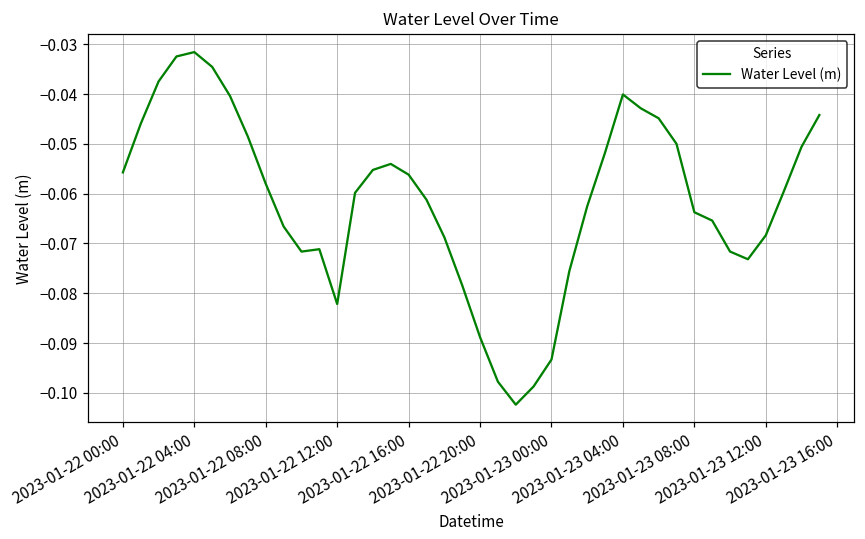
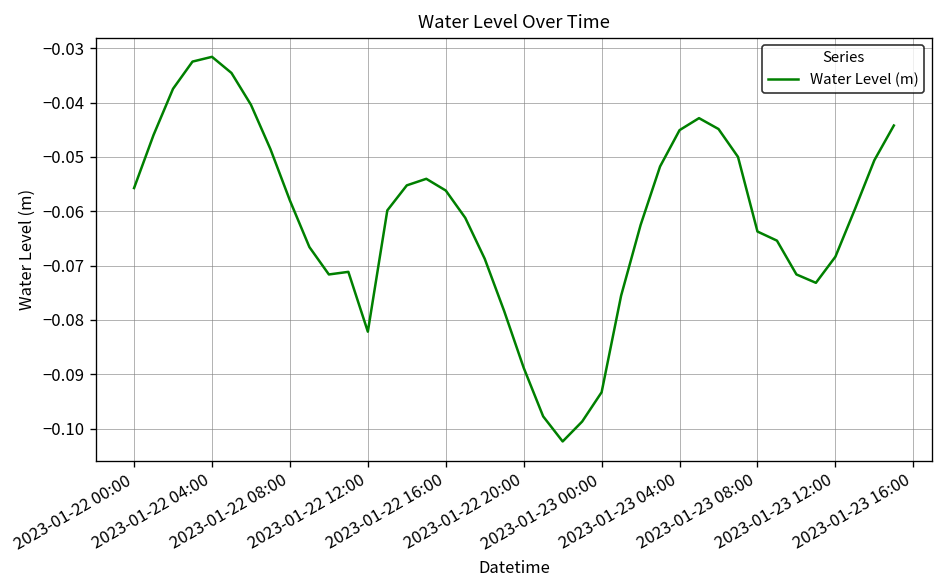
  {
    "2023-01-22 00:00": -0.056,
    "2023-01-22 04:00": -0.032,
    "2023-01-22 08:00": -0.058,
    "2023-01-22 12:00": -0.082,
    "2023-01-22 16:00": -0.056,
    "2023-01-22 20:00": -0.089,
    "2023-01-23 00:00": -0.093,
-   "2023-01-23 04:00": -0.040,
+   "2023-01-23 04:00": -0.045,
    "2023-01-23 08:00": -0.064,
    "2023-01-23 12:00": -0.068
  }
